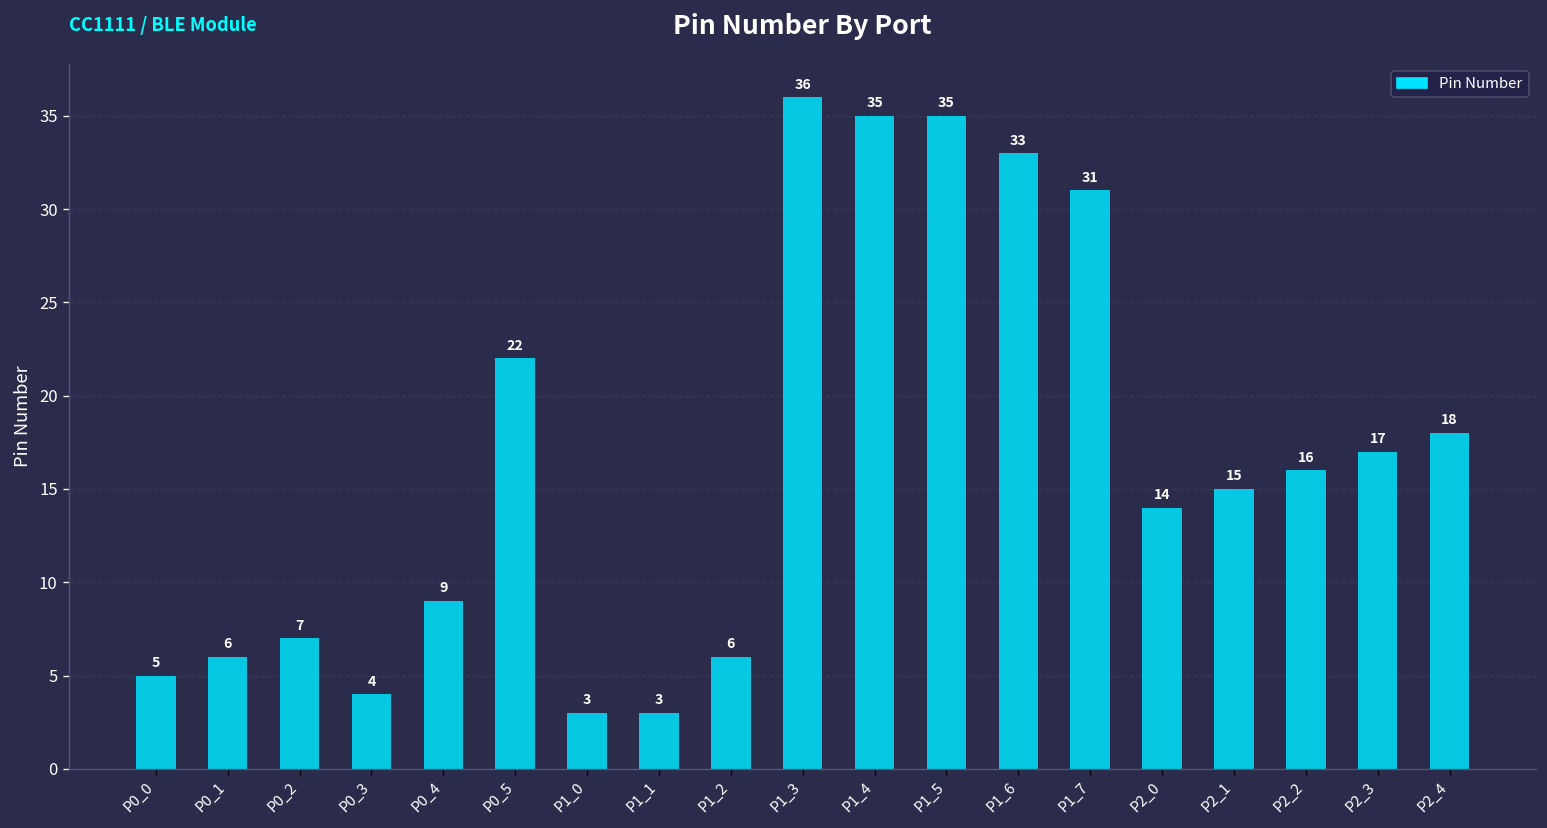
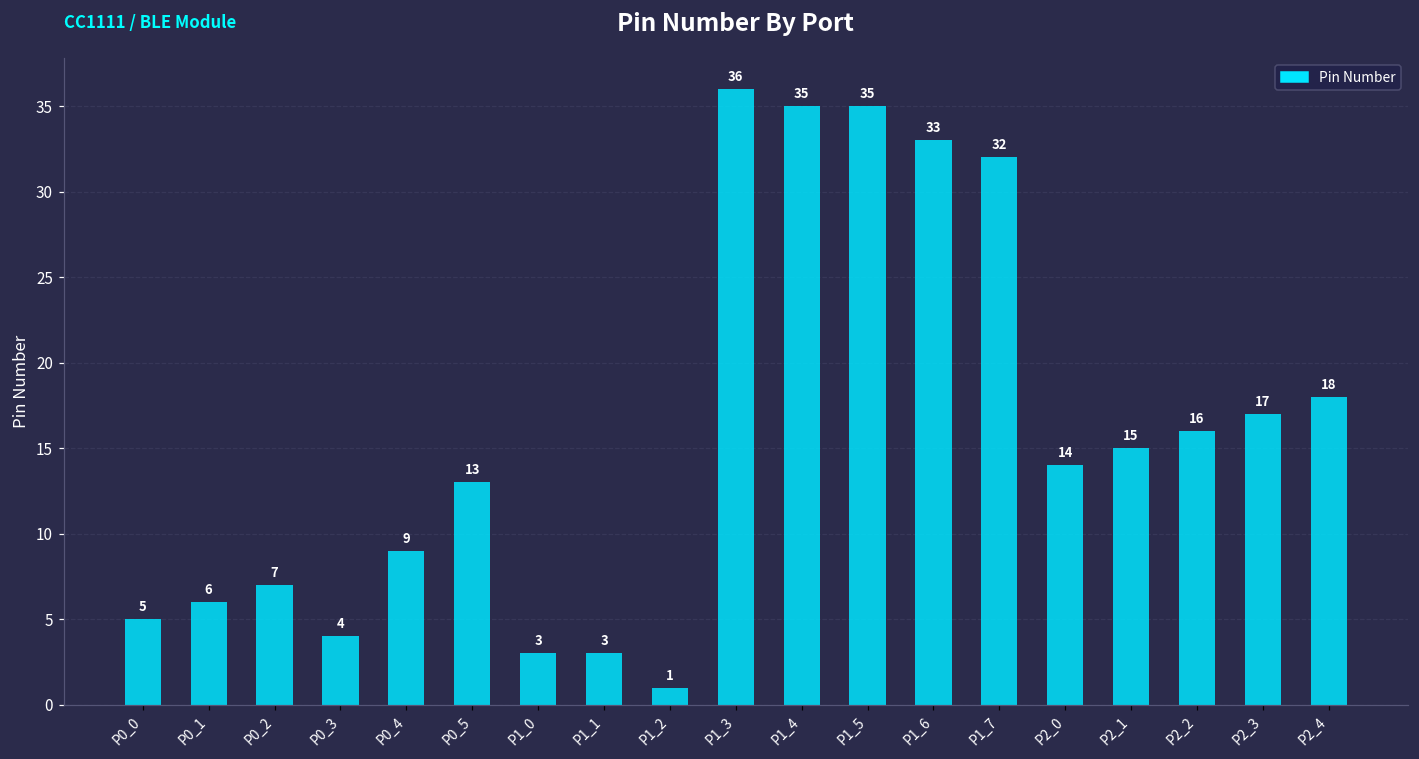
  {
    "P0_0": 5,
    "P0_1": 6,
    "P0_2": 7,
    "P0_3": 4,
    "P0_4": 9,
-   "P0_5": 22,
+   "P0_5": 13,
    "P1_0": 3,
    "P1_1": 3,
-   "P1_2": 6,
+   "P1_2": 1,
    "P1_3": 36,
    "P1_4": 35,
    "P1_5": 35,
    "P1_6": 33,
-   "P1_7": 31,
+   "P1_7": 32,
    "P2_0": 14,
    "P2_1": 15,
    "P2_2": 16,
    "P2_3": 17,
    "P2_4": 18
  }
